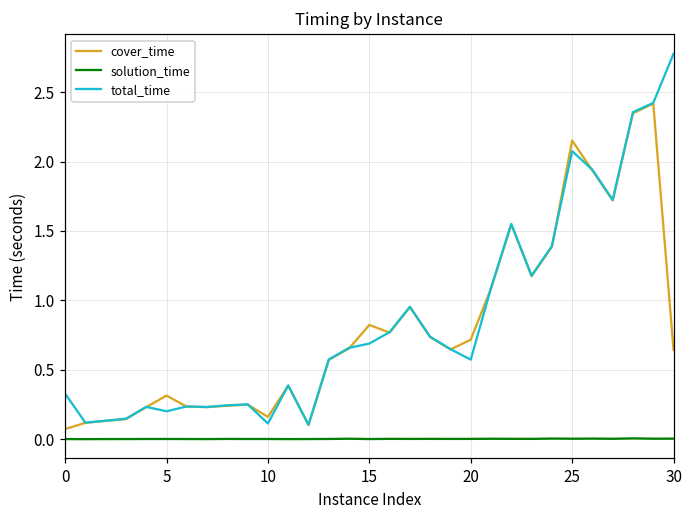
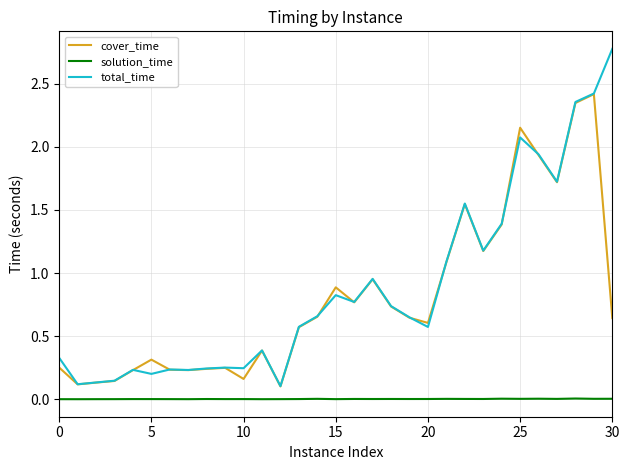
  {
    "cover_time": {
-     "0": 0.07,
+     "0": 0.25,
      "5": 0.31,
      "10": 0.16,
-     "15": 0.82,
-     "20": 0.72,
+     "15": 0.89,
+     "20": 0.61,
      "25": 2.15,
      "30": 0.64
    },
    "solution_time": {
      "0": 0.00,
      "5": 0.00,
      "10": 0.00,
      "15": 0.00,
      "20": 0.00,
      "25": 0.00,
      "30": 0.00
    },
    "total_time": {
      "0": 0.33,
      "5": 0.20,
-     "10": 0.11,
-     "15": 0.69,
+     "10": 0.25,
+     "15": 0.83,
      "20": 0.57,
      "25": 2.08,
      "30": 2.78
    }
  }
